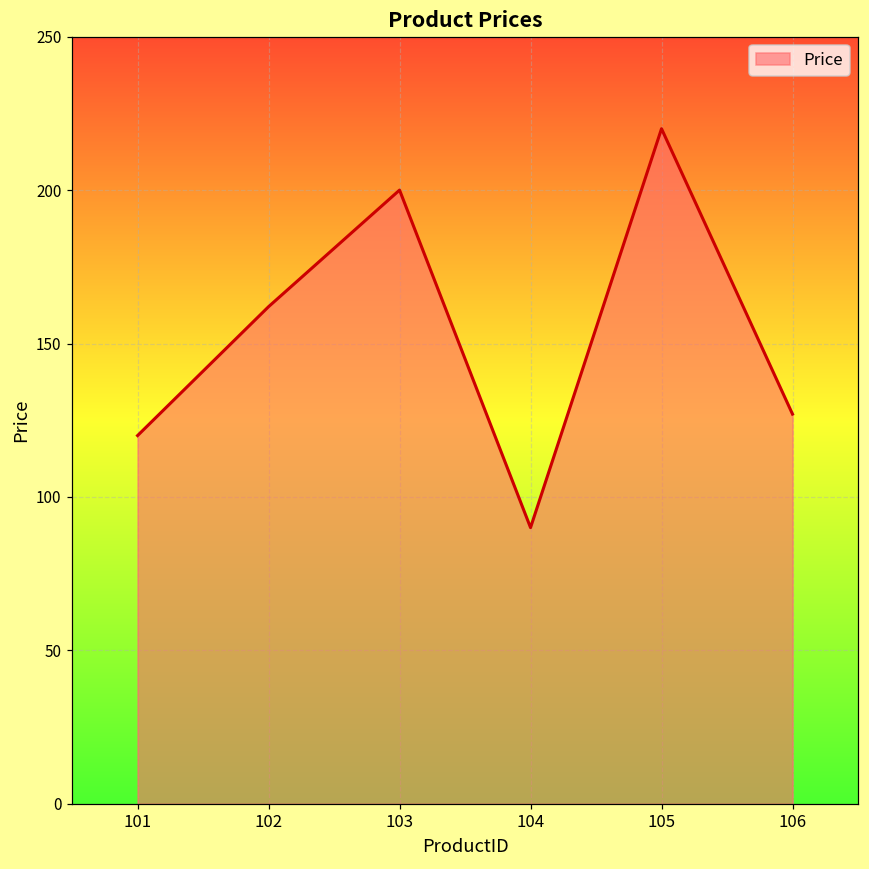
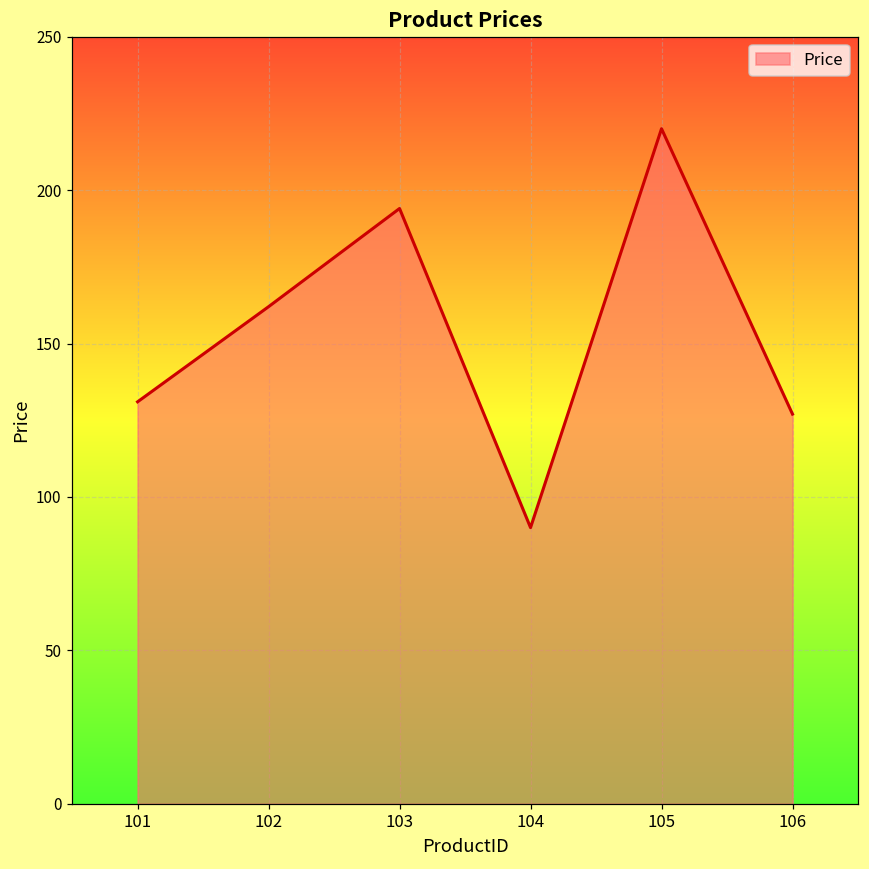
  {
-   "101": 120,
+   "101": 131,
    "102": 162,
-   "103": 200,
+   "103": 194,
    "104": 90,
    "105": 220,
    "106": 127
  }
